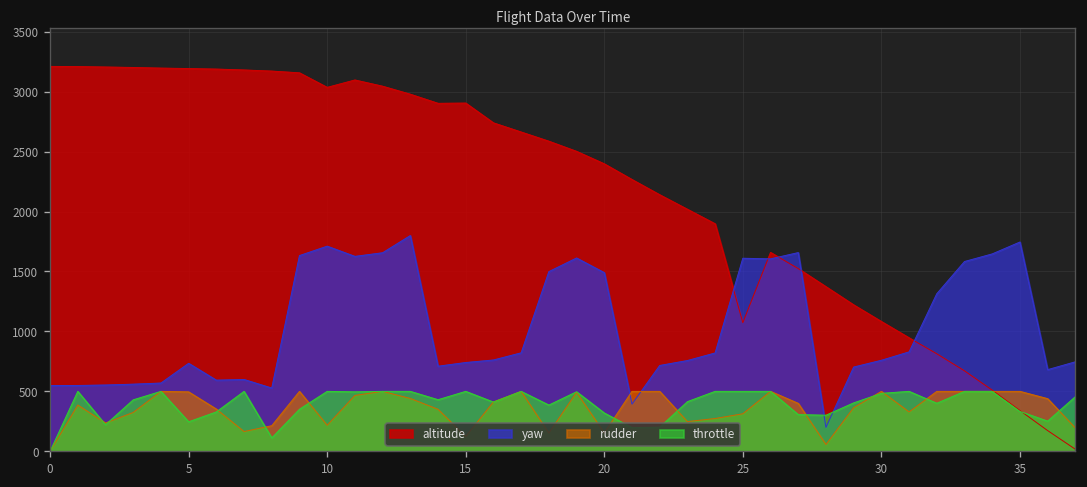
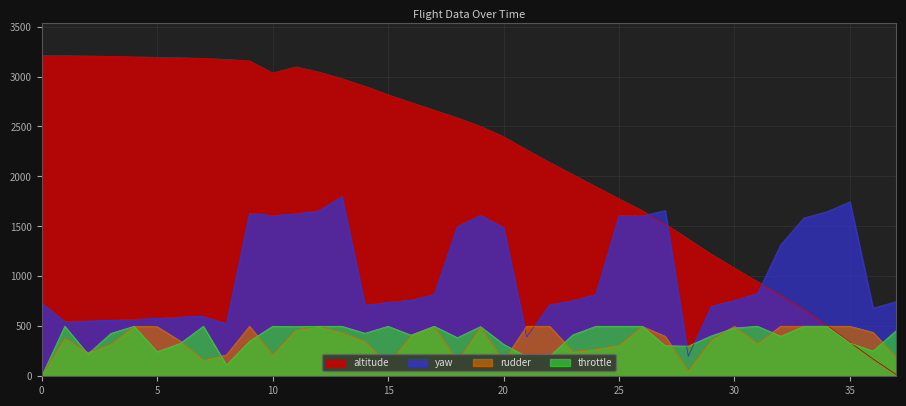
  {
    "altitude": {
      "0": 3200,
      "5": 3200,
      "10": 3000,
-     "15": 2900,
+     "15": 2800,
      "20": 2400,
-     "25": 1100,
+     "25": 1800,
      "30": 1100
    },
    "yaw": {
-     "0": 500,
-     "5": 700,
-     "10": 1700,
+     "0": 700,
+     "5": 600,
+     "10": 1600,
      "15": 700,
      "20": 1500,
      "25": 1600,
      "30": 800,
      "35": 1700
    },
    "rudder": {
      "5": 500,
      "10": 200,
      "25": 300,
      "35": 500
    },
    "throttle": {
      "5": 200,
      "10": 500,
      "15": 500,
      "20": 300,
      "25": 500
    }
  }
